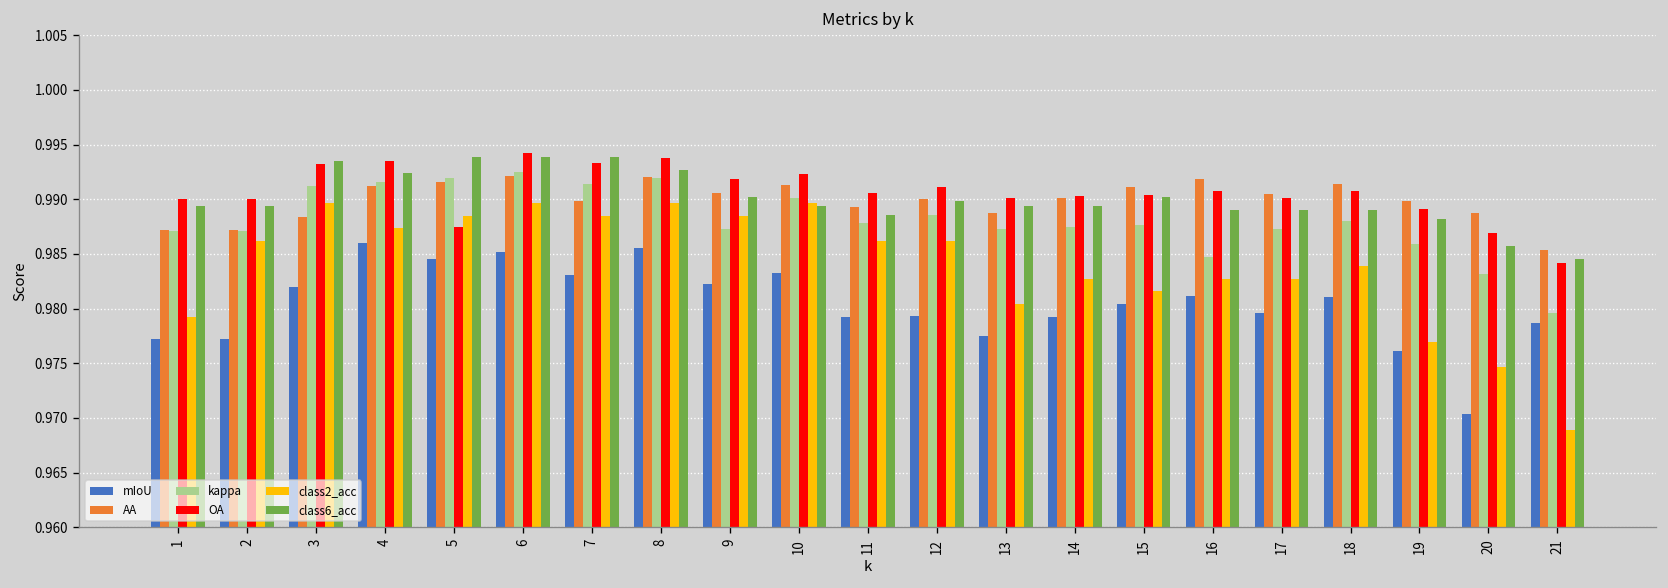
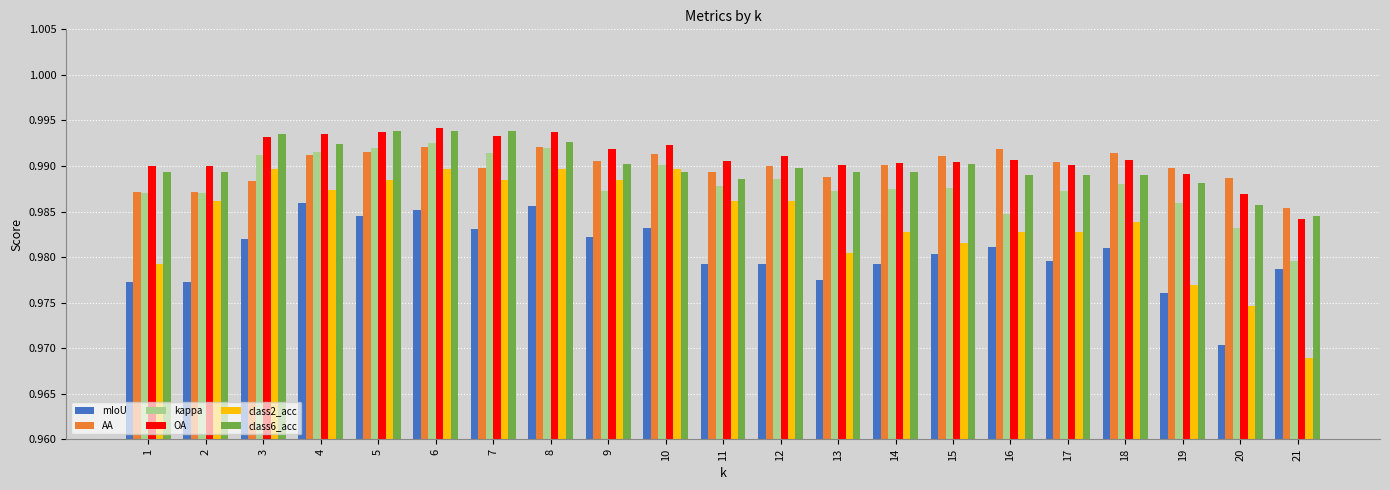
  {
    "mIoU": {
      "1": 0.977,
      "2": 0.977,
      "3": 0.982,
      "4": 0.986,
      "5": 0.985,
      "6": 0.985,
      "7": 0.983,
      "8": 0.986,
      "9": 0.982,
      "10": 0.983,
      "11": 0.979,
      "12": 0.979,
      "13": 0.977,
      "14": 0.979,
      "15": 0.980,
      "16": 0.981,
      "17": 0.980,
      "18": 0.981,
      "19": 0.976,
      "20": 0.970,
      "21": 0.979
    },
    "AA": {
      "1": 0.987,
      "2": 0.987,
      "3": 0.988,
      "4": 0.991,
      "5": 0.992,
      "6": 0.992,
      "7": 0.990,
      "8": 0.992,
      "9": 0.991,
      "10": 0.991,
      "11": 0.989,
      "12": 0.990,
      "13": 0.989,
      "14": 0.990,
      "15": 0.991,
      "16": 0.992,
      "17": 0.990,
      "18": 0.991,
      "19": 0.990,
      "20": 0.989,
      "21": 0.985
    },
    "kappa": {
      "1": 0.987,
      "2": 0.987,
      "3": 0.991,
      "4": 0.992,
      "5": 0.992,
      "6": 0.992,
      "7": 0.991,
      "8": 0.992,
      "9": 0.987,
      "10": 0.990,
      "11": 0.988,
      "12": 0.989,
      "13": 0.987,
      "14": 0.987,
      "15": 0.988,
      "16": 0.985,
      "17": 0.987,
      "18": 0.988,
      "19": 0.986,
      "20": 0.983,
      "21": 0.980
    },
    "OA": {
      "1": 0.990,
      "2": 0.990,
      "3": 0.993,
      "4": 0.993,
-     "5": 0.987,
+     "5": 0.994,
      "6": 0.994,
      "7": 0.993,
      "8": 0.994,
      "9": 0.992,
      "10": 0.992,
      "11": 0.991,
      "12": 0.991,
      "13": 0.990,
      "14": 0.990,
      "15": 0.990,
      "16": 0.991,
      "17": 0.990,
      "18": 0.991,
      "19": 0.989,
      "20": 0.987,
      "21": 0.984
    },
    "class2_acc": {
      "1": 0.979,
      "2": 0.986,
      "3": 0.990,
      "4": 0.987,
      "5": 0.988,
      "6": 0.990,
      "7": 0.988,
      "8": 0.990,
      "9": 0.988,
      "10": 0.990,
      "11": 0.986,
      "12": 0.986,
      "13": 0.980,
      "14": 0.983,
      "15": 0.982,
      "16": 0.983,
      "17": 0.983,
      "18": 0.984,
      "19": 0.977,
      "20": 0.975,
      "21": 0.969
    },
    "class6_acc": {
      "1": 0.989,
      "2": 0.989,
      "3": 0.993,
      "4": 0.992,
      "5": 0.994,
      "6": 0.994,
      "7": 0.994,
      "8": 0.993,
      "9": 0.990,
      "10": 0.989,
      "11": 0.989,
      "12": 0.990,
      "13": 0.989,
      "14": 0.989,
      "15": 0.990,
      "16": 0.989,
      "17": 0.989,
      "18": 0.989,
      "19": 0.988,
      "20": 0.986,
      "21": 0.985
    }
  }
